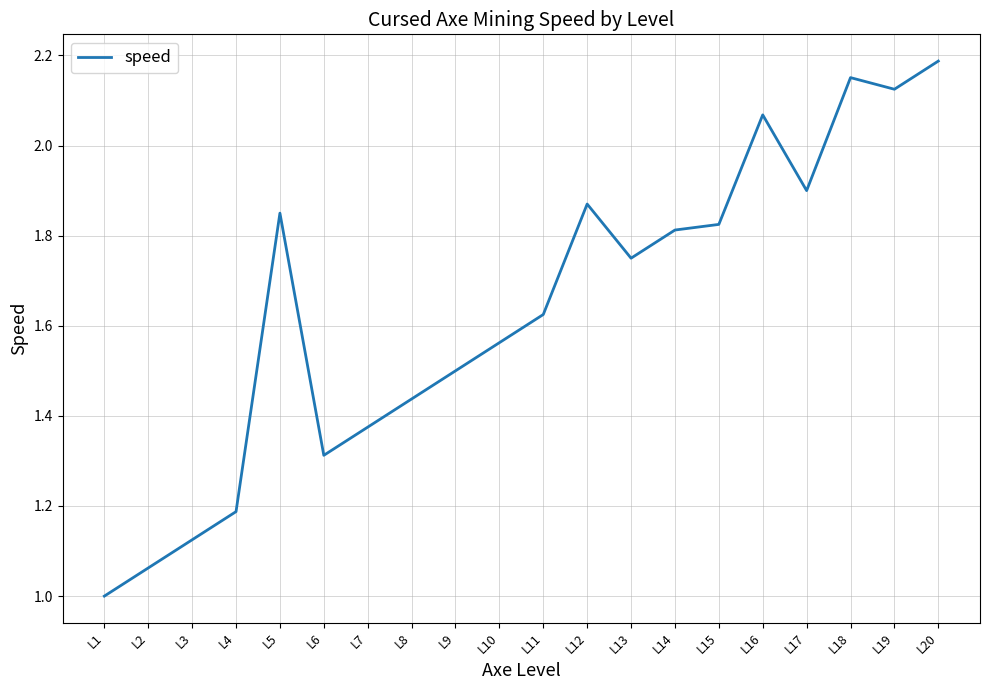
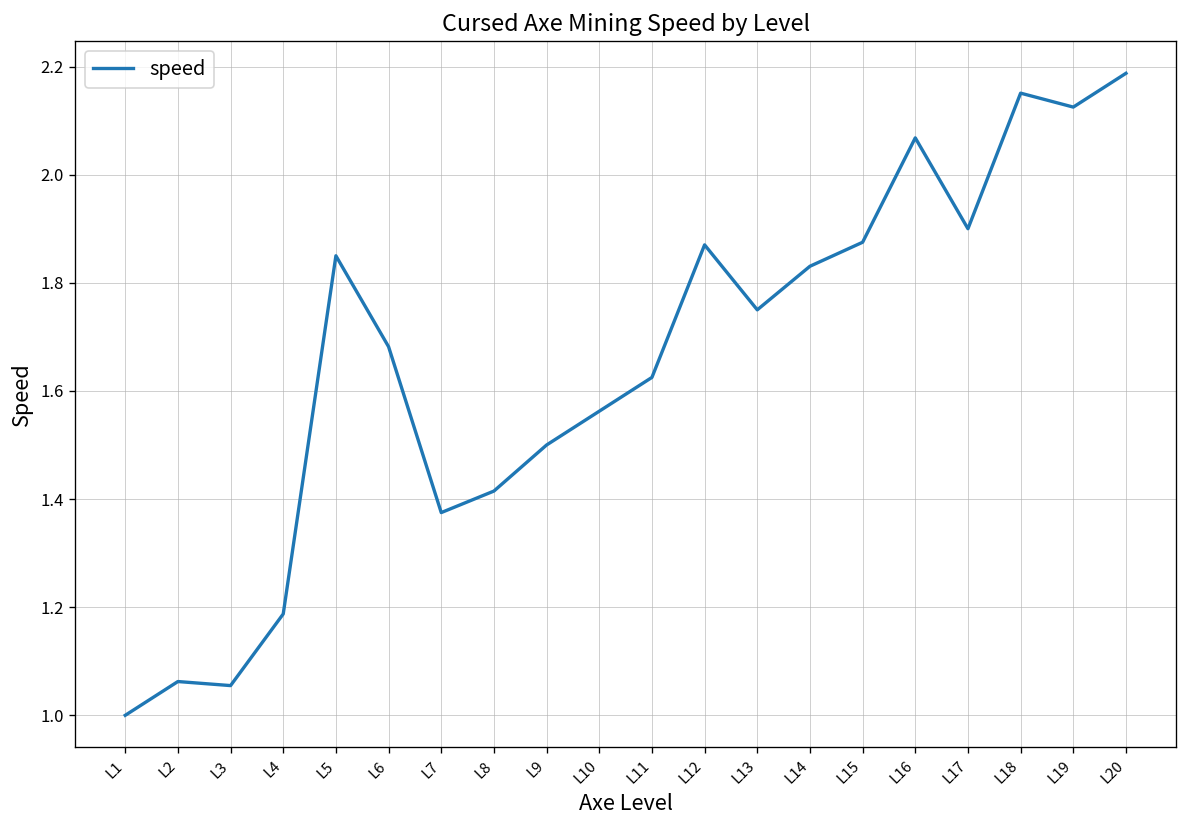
  {
    "L1": 1.00,
    "L2": 1.06,
-   "L3": 1.13,
+   "L3": 1.06,
    "L4": 1.19,
    "L5": 1.85,
-   "L6": 1.31,
+   "L6": 1.68,
    "L7": 1.38,
-   "L8": 1.44,
+   "L8": 1.41,
    "L9": 1.50,
    "L10": 1.56,
    "L11": 1.63,
    "L12": 1.87,
    "L13": 1.75,
-   "L14": 1.81,
-   "L15": 1.83,
+   "L14": 1.83,
+   "L15": 1.88,
    "L16": 2.07,
    "L17": 1.90,
    "L18": 2.15,
    "L19": 2.13,
    "L20": 2.19
  }
